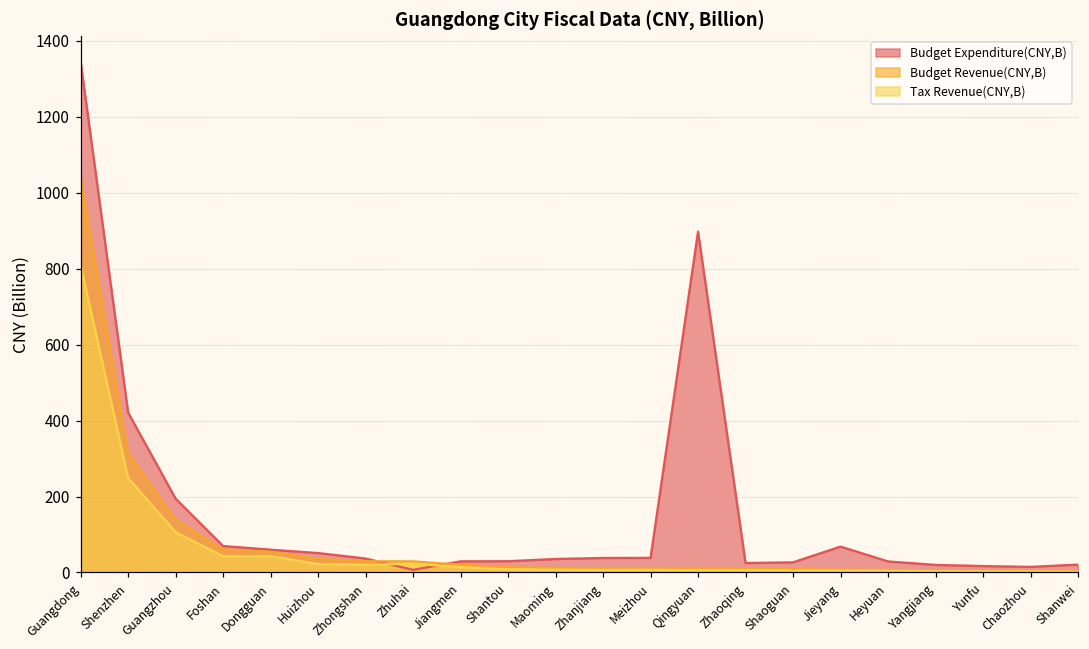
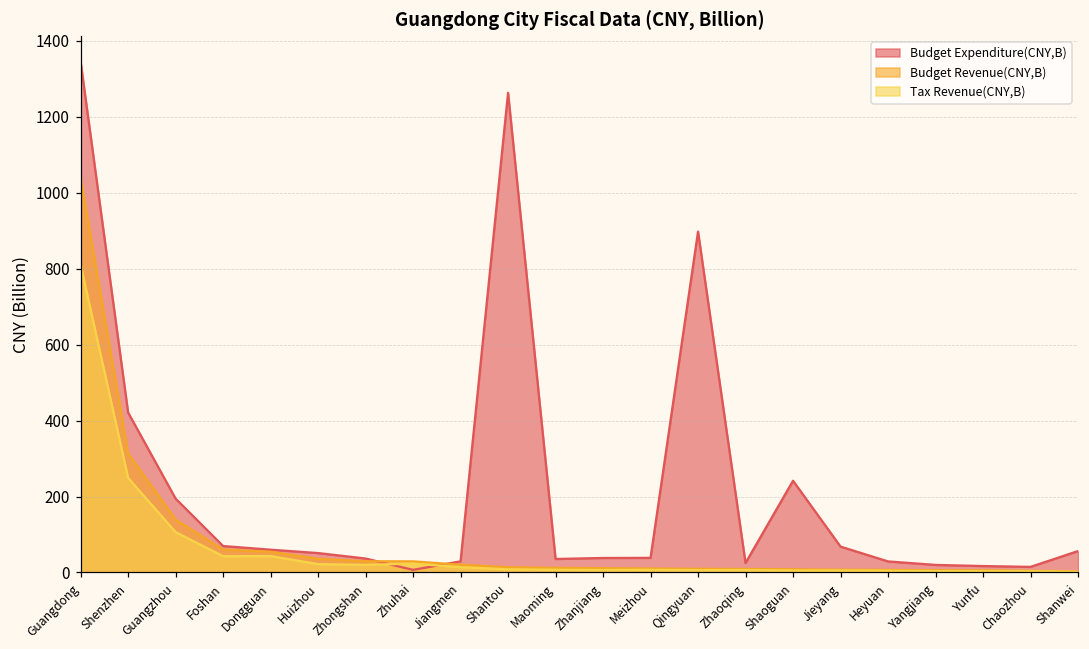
  {
    "Budget Expenditure(CNY,B)": {
      "Guangdong": 1340,
      "Shenzhen": 420,
      "Guangzhou": 190,
      "Foshan": 70,
      "Huizhou": 50,
      "Zhuhai": 10,
      "Jiangmen": 30,
-     "Shantou": 30,
+     "Shantou": 1260,
      "Maoming": 40,
      "Zhanjiang": 40,
      "Meizhou": 40,
      "Qingyuan": 900,
      "Zhaoqing": 20,
-     "Shaoguan": 30,
+     "Shaoguan": 240,
      "Jieyang": 70,
      "Heyuan": 30,
      "Yangjiang": 20,
      "Yunfu": 20,
      "Chaozhou": 10,
-     "Shanwei": 20
+     "Shanwei": 60
    }
  }
